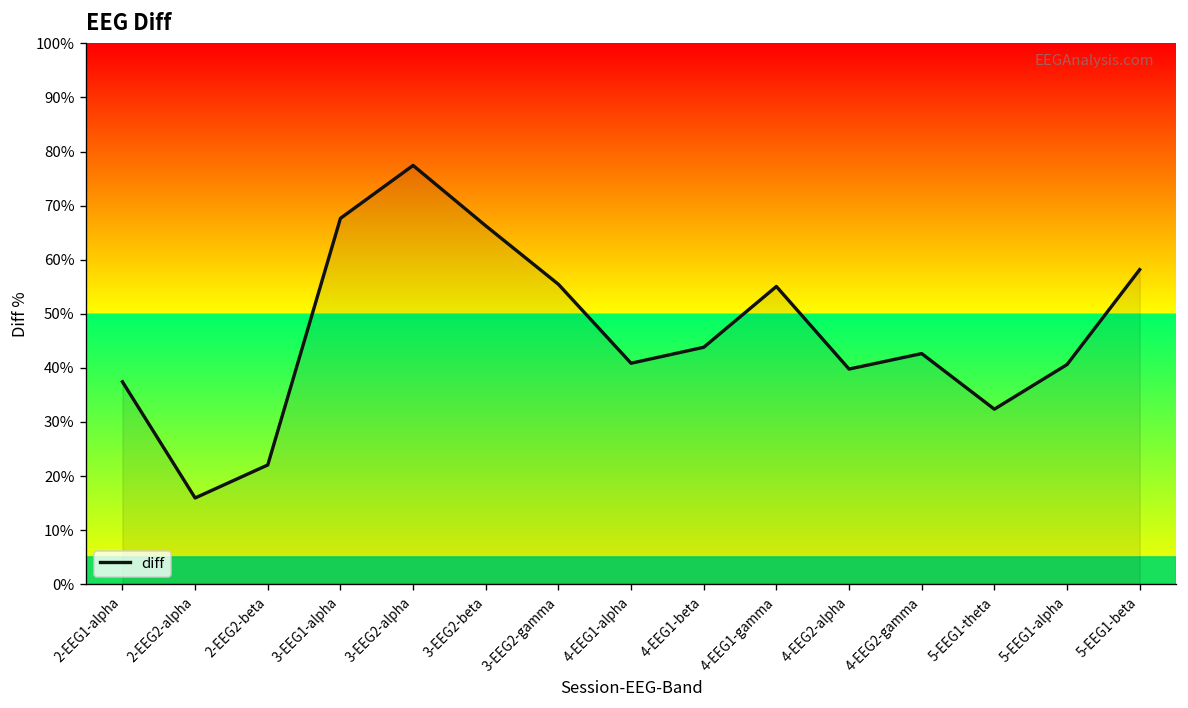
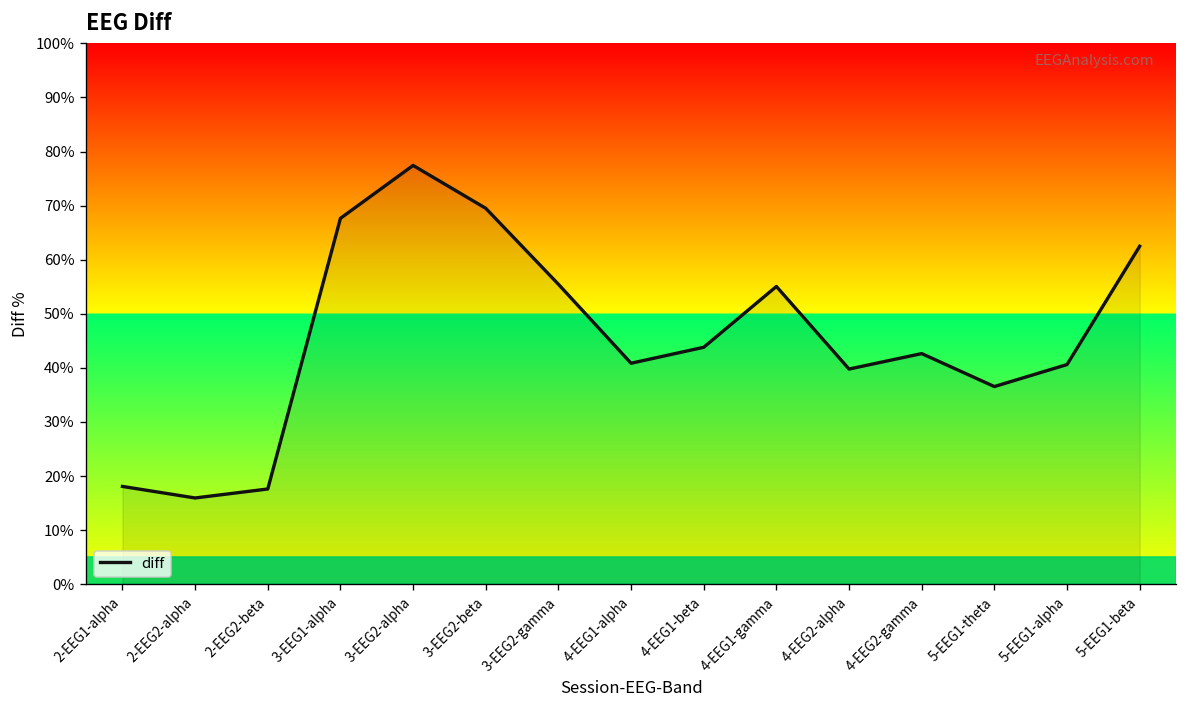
  {
-   "2-EEG1-alpha": "37%",
+   "2-EEG1-alpha": "18%",
    "2-EEG2-alpha": "16%",
-   "2-EEG2-beta": "22%",
+   "2-EEG2-beta": "18%",
    "3-EEG1-alpha": "68%",
    "3-EEG2-alpha": "77%",
-   "3-EEG2-beta": "66%",
+   "3-EEG2-beta": "69%",
    "3-EEG2-gamma": "55%",
    "4-EEG1-alpha": "41%",
    "4-EEG1-beta": "44%",
    "4-EEG1-gamma": "55%",
    "4-EEG2-alpha": "40%",
    "4-EEG2-gamma": "43%",
-   "5-EEG1-theta": "32%",
+   "5-EEG1-theta": "37%",
    "5-EEG1-alpha": "41%",
-   "5-EEG1-beta": "58%"
+   "5-EEG1-beta": "62%"
  }
